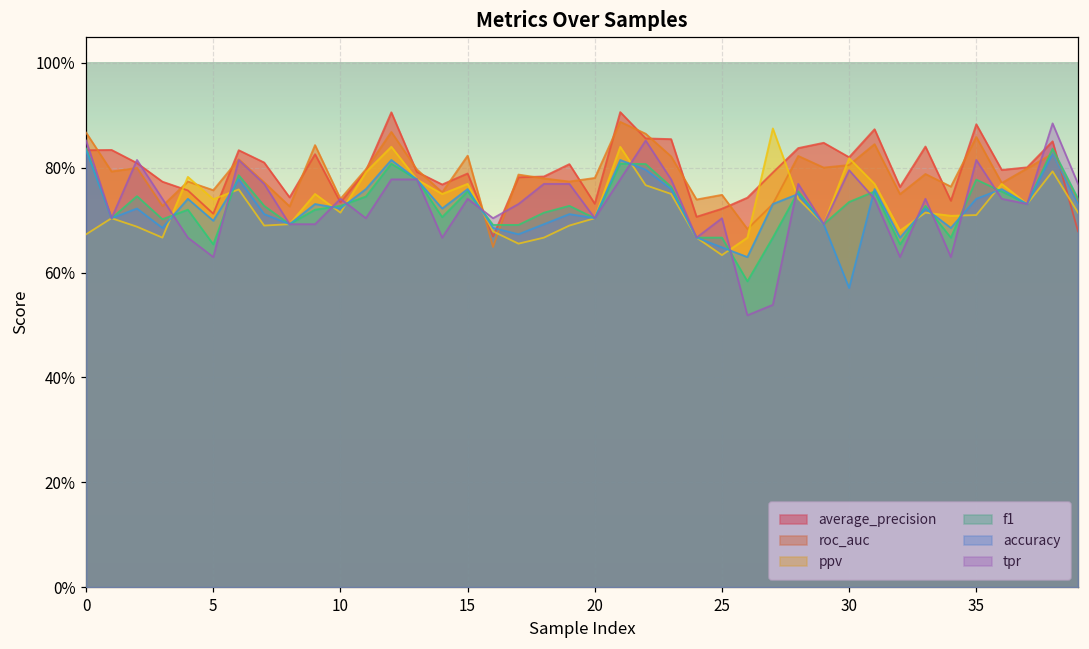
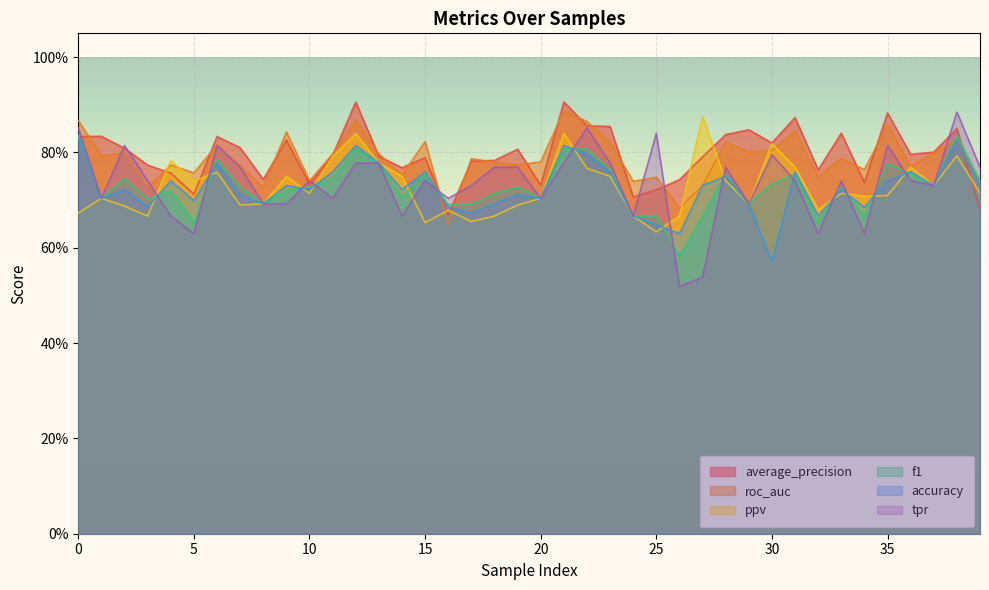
  {
    "ppv": {
      "0": "67%",
      "5": "74%",
      "10": "71%",
-     "15": "77%",
+     "15": "65%",
      "25": "63%",
      "35": "71%"
    },
    "f1": {
      "5": "65%",
      "25": "67%",
      "30": "73%",
      "35": "78%"
    },
    "accuracy": {
      "5": "70%",
      "25": "65%",
      "30": "57%",
      "35": "74%"
    },
    "tpr": {
      "0": "85%",
      "5": "63%",
      "15": "74%",
-     "25": "70%",
+     "25": "84%",
      "30": "80%",
      "35": "81%"
    }
  }
